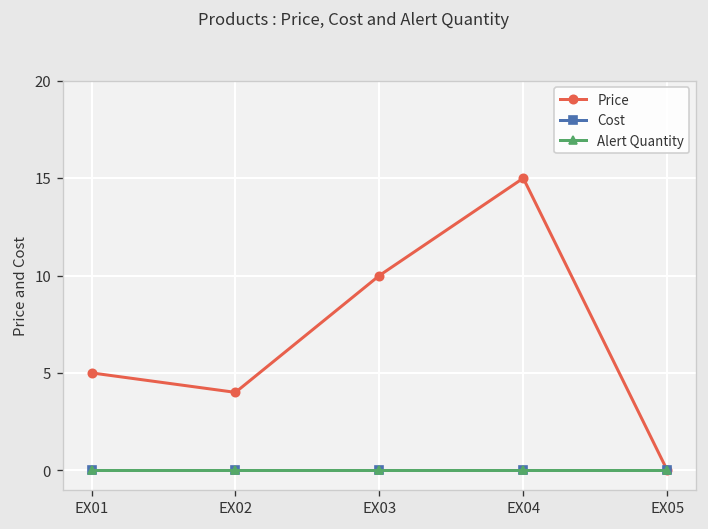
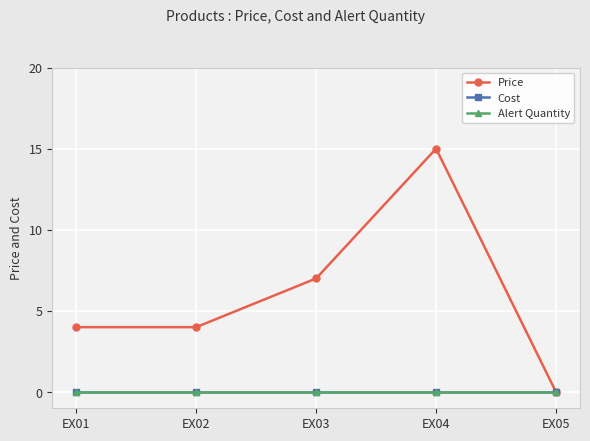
  {
    "Price": {
-     "EX01": 5,
+     "EX01": 4,
      "EX02": 4,
-     "EX03": 10,
+     "EX03": 7,
      "EX04": 15
    },
    "Alert Quantity": {
      "EX01": 0,
      "EX02": 0,
      "EX03": 0,
      "EX04": 0
    }
  }
